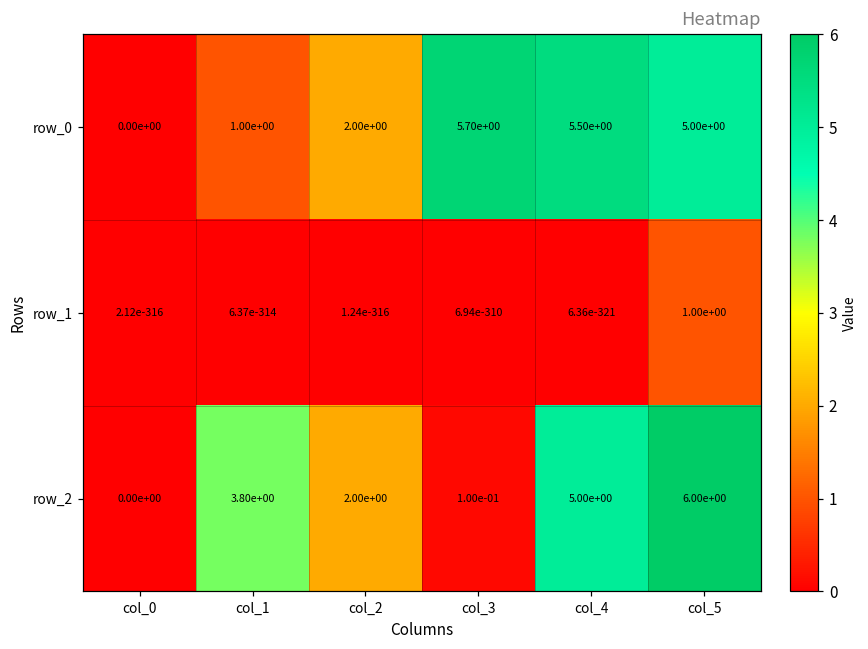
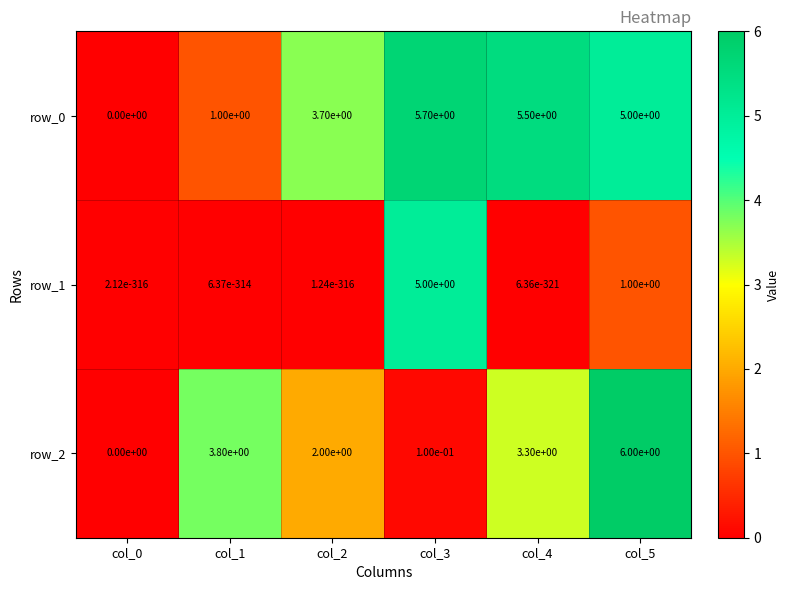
  {
    "row_0": {
      "col_0": "0.00e+00",
      "col_1": "1.00e+00",
-     "col_2": "2.00e+00",
+     "col_2": "3.70e+00",
      "col_3": "5.70e+00",
      "col_4": "5.50e+00",
      "col_5": "5.00e+00"
    },
    "row_1": {
      "col_0": "2.12e-316",
      "col_1": "6.37e-314",
      "col_2": "1.24e-316",
-     "col_3": "6.94e-310",
+     "col_3": "5.00e+00",
      "col_4": "6.36e-321",
      "col_5": "1.00e+00"
    },
    "row_2": {
      "col_0": "0.00e+00",
      "col_1": "3.80e+00",
      "col_2": "2.00e+00",
      "col_3": "1.00e-01",
-     "col_4": "5.00e+00",
+     "col_4": "3.30e+00",
      "col_5": "6.00e+00"
    }
  }
